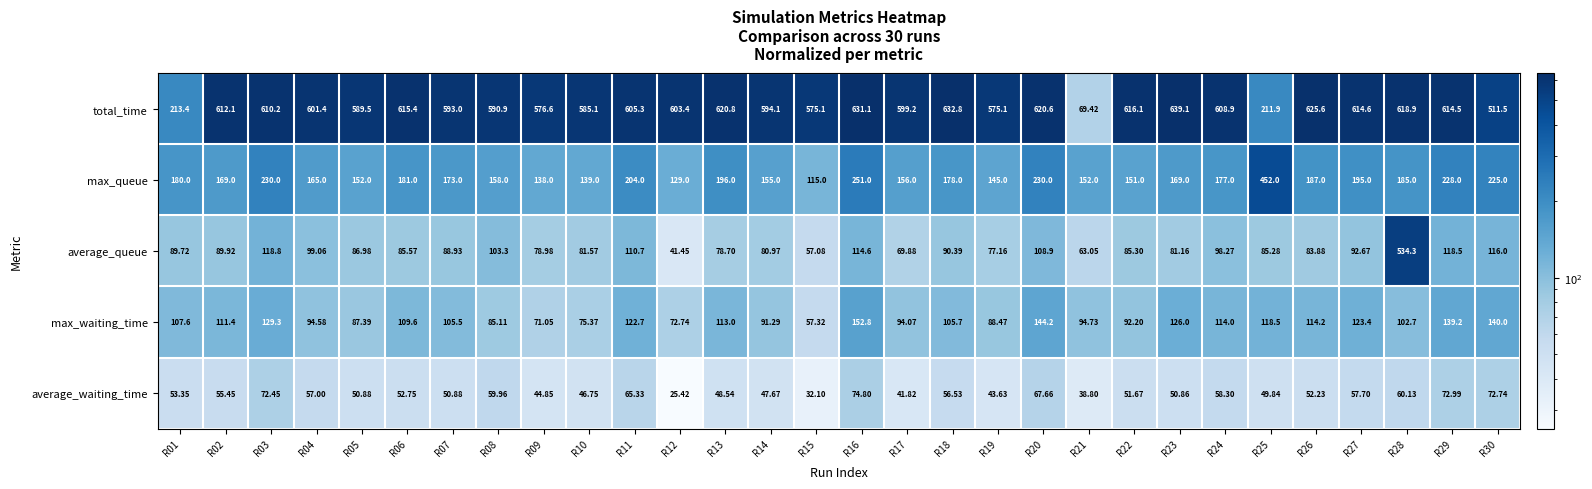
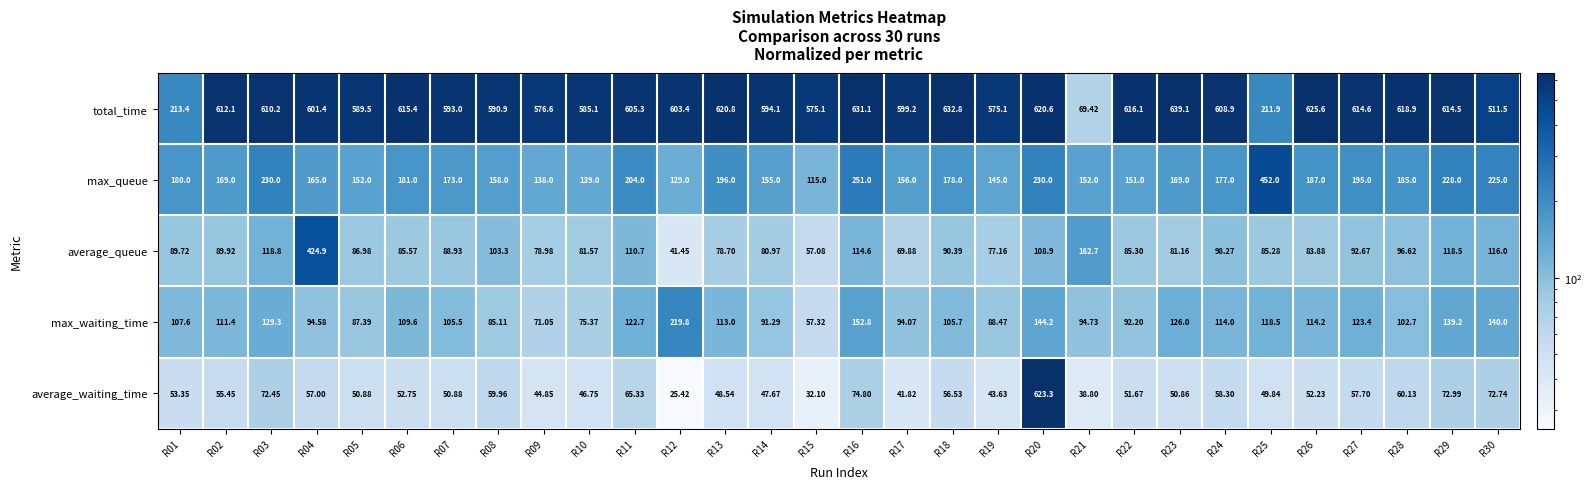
  {
    "total_time": {
      "R01": 213.4,
      "R02": 612.1,
      "R03": 610.2,
      "R04": 601.4,
      "R05": 589.5,
      "R06": 615.4,
      "R07": 593.0,
      "R08": 590.9,
      "R09": 576.6,
      "R10": 585.1,
      "R11": 605.3,
      "R12": 603.4,
      "R13": 620.8,
      "R14": 594.1,
      "R15": 575.1,
      "R16": 631.1,
      "R17": 599.2,
      "R18": 632.8,
      "R19": 575.1,
      "R20": 620.6,
      "R21": 69.42,
      "R22": 616.1,
      "R23": 639.1,
      "R24": 608.9,
      "R25": 211.9,
      "R26": 625.6,
      "R27": 614.6,
      "R28": 618.9,
      "R29": 614.5,
      "R30": 511.5
    },
    "max_queue": {
      "R01": 180.0,
      "R02": 169.0,
      "R03": 230.0,
      "R04": 165.0,
      "R05": 152.0,
      "R06": 181.0,
      "R07": 173.0,
      "R08": 158.0,
      "R09": 138.0,
      "R10": 139.0,
      "R11": 204.0,
      "R12": 129.0,
      "R13": 196.0,
      "R14": 155.0,
      "R15": 115.0,
      "R16": 251.0,
      "R17": 156.0,
      "R18": 178.0,
      "R19": 145.0,
      "R20": 230.0,
      "R21": 152.0,
      "R22": 151.0,
      "R23": 169.0,
      "R24": 177.0,
      "R25": 452.0,
      "R26": 187.0,
      "R27": 195.0,
      "R28": 185.0,
      "R29": 228.0,
      "R30": 225.0
    },
    "average_queue": {
      "R01": 89.72,
      "R02": 89.92,
      "R03": 118.8,
-     "R04": 99.06,
+     "R04": 424.9,
      "R05": 86.98,
      "R06": 85.57,
      "R07": 88.93,
      "R08": 103.3,
      "R09": 78.98,
      "R10": 81.57,
      "R11": 110.7,
      "R12": 41.45,
      "R13": 78.70,
      "R14": 80.97,
      "R15": 57.08,
      "R16": 114.6,
      "R17": 69.88,
      "R18": 90.39,
      "R19": 77.16,
      "R20": 108.9,
-     "R21": 63.05,
+     "R21": 162.7,
      "R22": 85.30,
      "R23": 81.16,
      "R24": 98.27,
      "R25": 85.28,
      "R26": 83.88,
      "R27": 92.67,
-     "R28": 534.3,
+     "R28": 96.62,
      "R29": 118.5,
      "R30": 116.0
    },
    "max_waiting_time": {
      "R01": 107.6,
      "R02": 111.4,
      "R03": 129.3,
      "R04": 94.58,
      "R05": 87.39,
      "R06": 109.6,
      "R07": 105.5,
      "R08": 85.11,
      "R09": 71.05,
      "R10": 75.37,
      "R11": 122.7,
-     "R12": 72.74,
+     "R12": 219.8,
      "R13": 113.0,
      "R14": 91.29,
      "R15": 57.32,
      "R16": 152.8,
      "R17": 94.07,
      "R18": 105.7,
      "R19": 88.47,
      "R20": 144.2,
      "R21": 94.73,
      "R22": 92.20,
      "R23": 126.0,
      "R24": 114.0,
      "R25": 118.5,
      "R26": 114.2,
      "R27": 123.4,
      "R28": 102.7,
      "R29": 139.2,
      "R30": 140.0
    },
    "average_waiting_time": {
      "R01": 53.35,
      "R02": 55.45,
      "R03": 72.45,
      "R04": 57.00,
      "R05": 50.88,
      "R06": 52.75,
      "R07": 50.88,
      "R08": 59.96,
      "R09": 44.85,
      "R10": 46.75,
      "R11": 65.33,
      "R12": 25.42,
      "R13": 48.54,
      "R14": 47.67,
      "R15": 32.10,
      "R16": 74.80,
      "R17": 41.82,
      "R18": 56.53,
      "R19": 43.63,
-     "R20": 67.66,
+     "R20": 623.3,
      "R21": 38.80,
      "R22": 51.67,
      "R23": 50.86,
      "R24": 58.30,
      "R25": 49.84,
      "R26": 52.23,
      "R27": 57.70,
      "R28": 60.13,
      "R29": 72.99,
      "R30": 72.74
    }
  }
